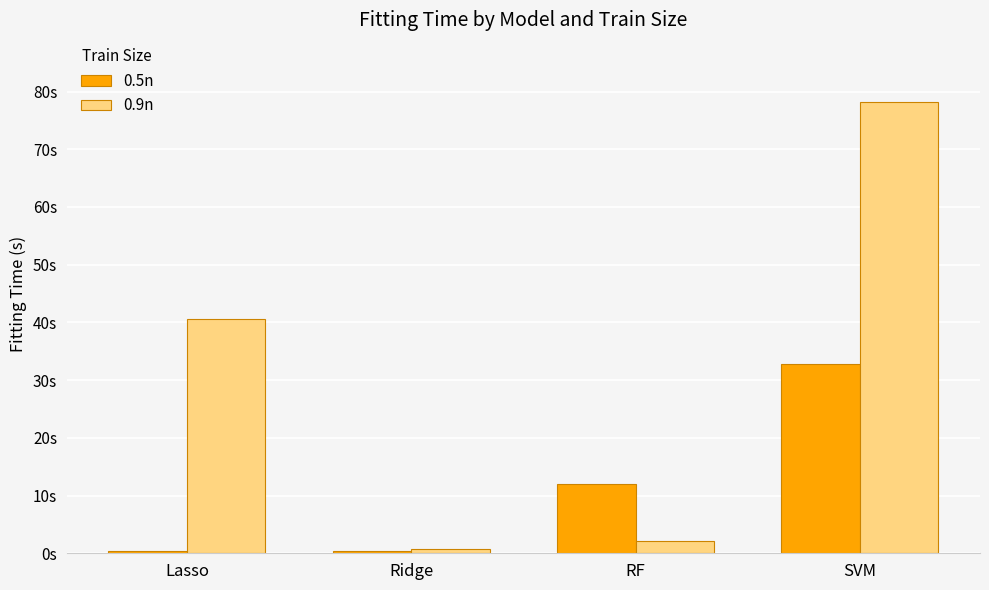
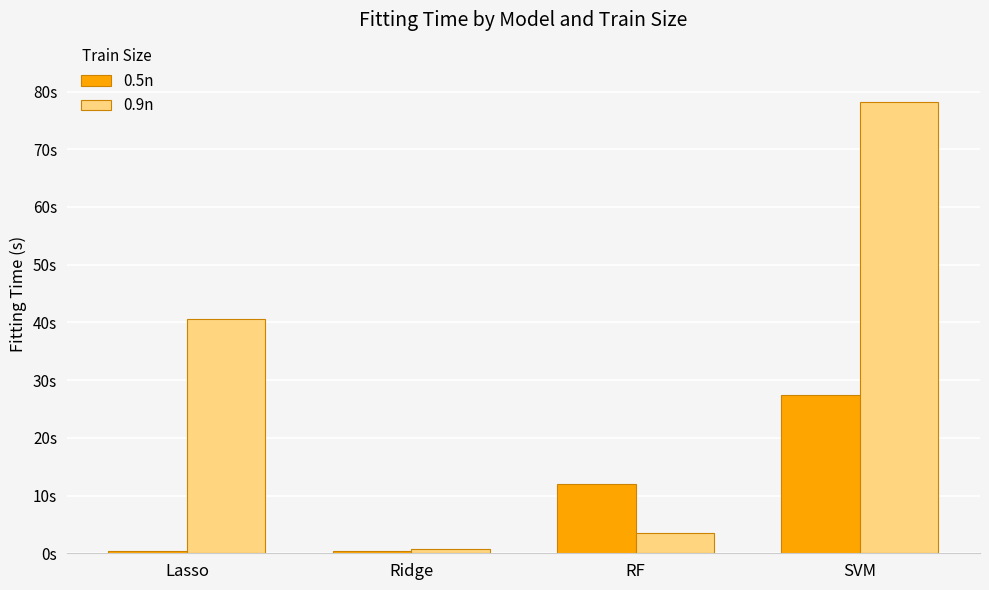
  {
    "0.5n": {
      "Lasso": "0s",
      "RF": "12s",
-     "SVM": "33s"
+     "SVM": "28s"
    },
    "0.9n": {
      "Lasso": "41s",
      "Ridge": "1s",
-     "RF": "2s",
+     "RF": "4s",
      "SVM": "78s"
    }
  }
